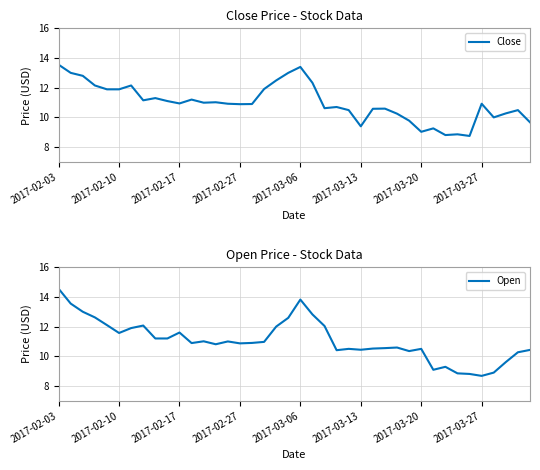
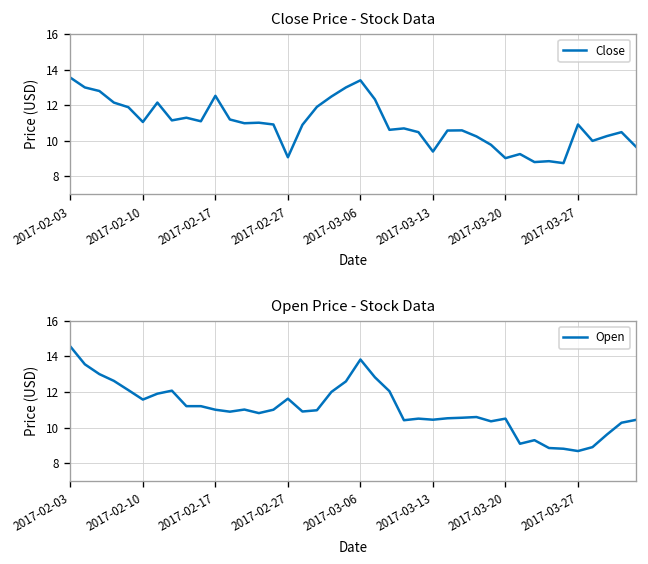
  {
    "Close Price - Stock Data": {
      "2017-02-03": 13.6,
-     "2017-02-10": 11.9,
-     "2017-02-17": 10.9,
-     "2017-02-27": 10.9,
+     "2017-02-10": 11.1,
+     "2017-02-17": 12.5,
+     "2017-02-27": 9.1,
      "2017-03-06": 13.4,
      "2017-03-13": 9.4,
      "2017-03-20": 9.0,
      "2017-03-27": 10.9
    },
    "Open Price - Stock Data": {
      "2017-02-03": 14.6,
      "2017-02-10": 11.6,
-     "2017-02-17": 11.6,
-     "2017-02-27": 10.9,
+     "2017-02-17": 11.0,
+     "2017-02-27": 11.6,
      "2017-03-06": 13.8,
      "2017-03-13": 10.4,
      "2017-03-20": 10.5,
      "2017-03-27": 8.7
    }
  }
